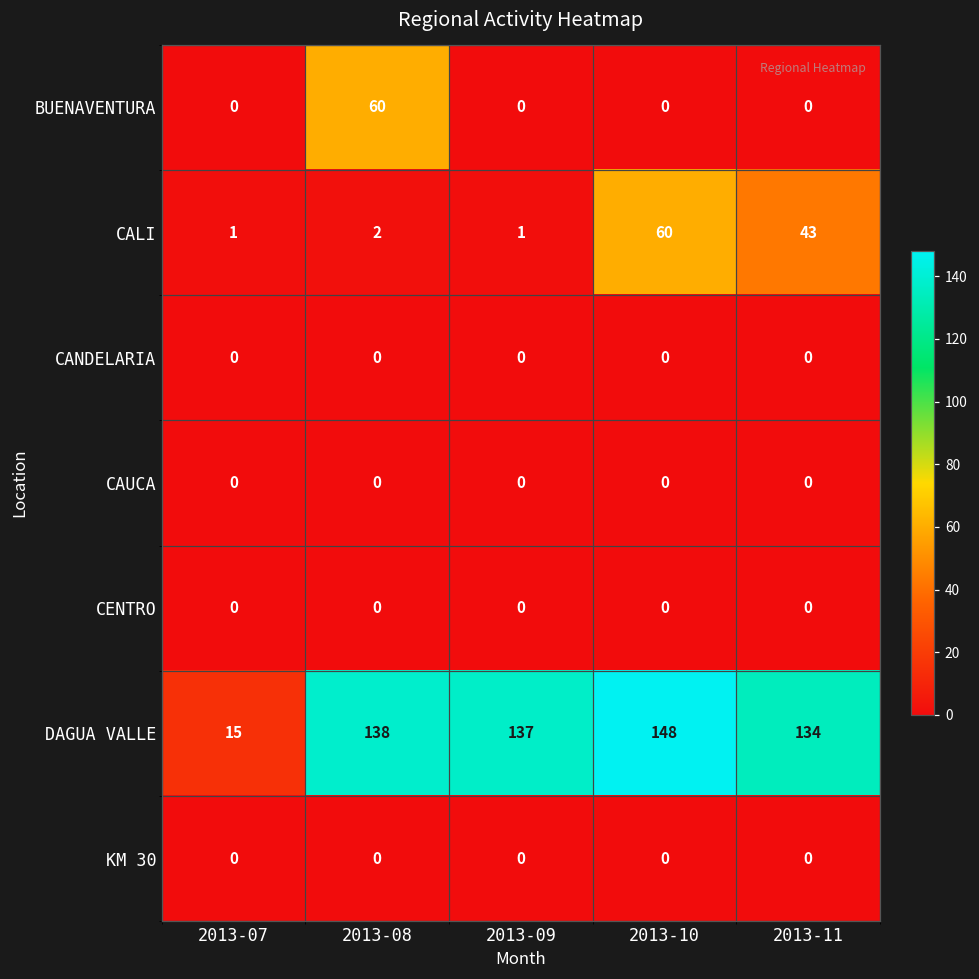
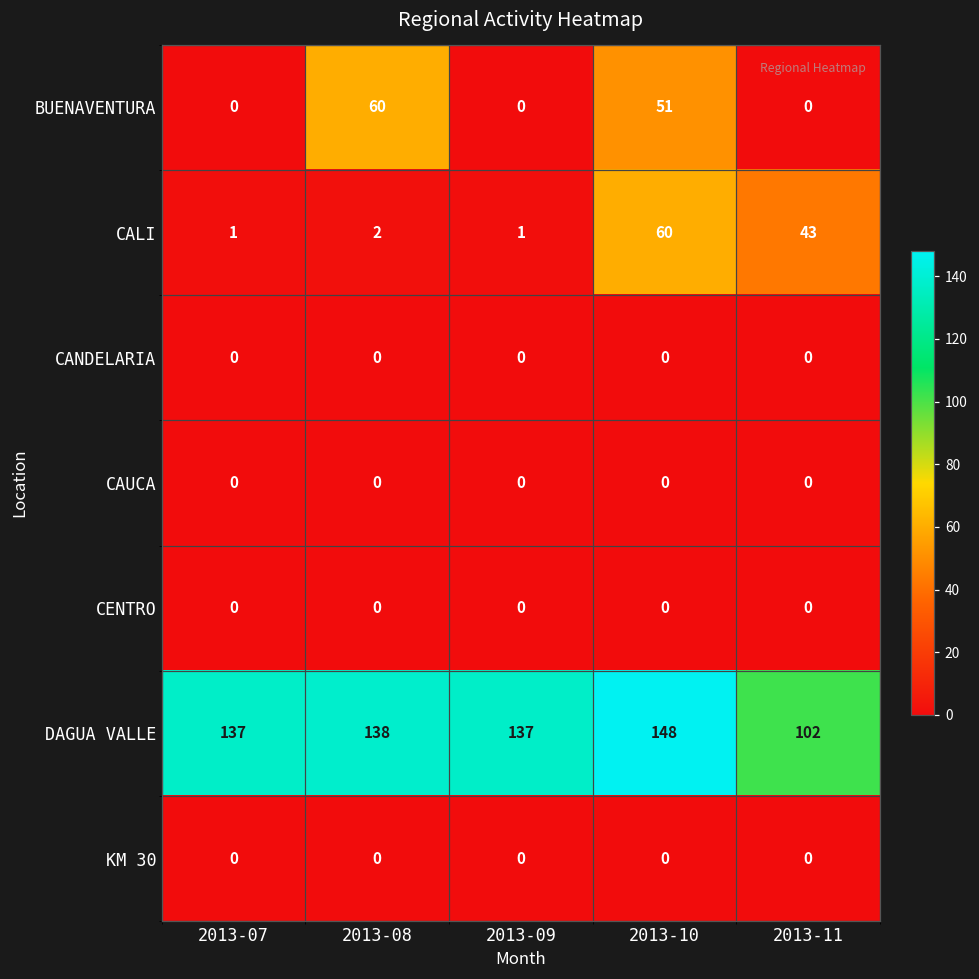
  {
    "BUENAVENTURA": {
      "2013-07": 0,
      "2013-08": 60,
      "2013-09": 0,
-     "2013-10": 0
+     "2013-10": 51
    },
    "CALI": {
      "2013-07": 1,
      "2013-08": 2,
      "2013-09": 1,
      "2013-10": 60,
      "2013-11": 43
    },
    "CANDELARIA": {
      "2013-07": 0,
      "2013-08": 0,
      "2013-09": 0,
      "2013-10": 0,
      "2013-11": 0
    },
    "CAUCA": {
      "2013-07": 0,
      "2013-08": 0,
      "2013-09": 0,
      "2013-10": 0,
      "2013-11": 0
    },
    "CENTRO": {
      "2013-07": 0,
      "2013-08": 0,
      "2013-09": 0,
      "2013-10": 0,
      "2013-11": 0
    },
    "DAGUA VALLE": {
-     "2013-07": 15,
+     "2013-07": 137,
      "2013-08": 138,
      "2013-09": 137,
      "2013-10": 148,
-     "2013-11": 134
+     "2013-11": 102
    },
    "KM 30": {
      "2013-07": 0,
      "2013-08": 0,
      "2013-09": 0,
      "2013-10": 0,
      "2013-11": 0
    }
  }
